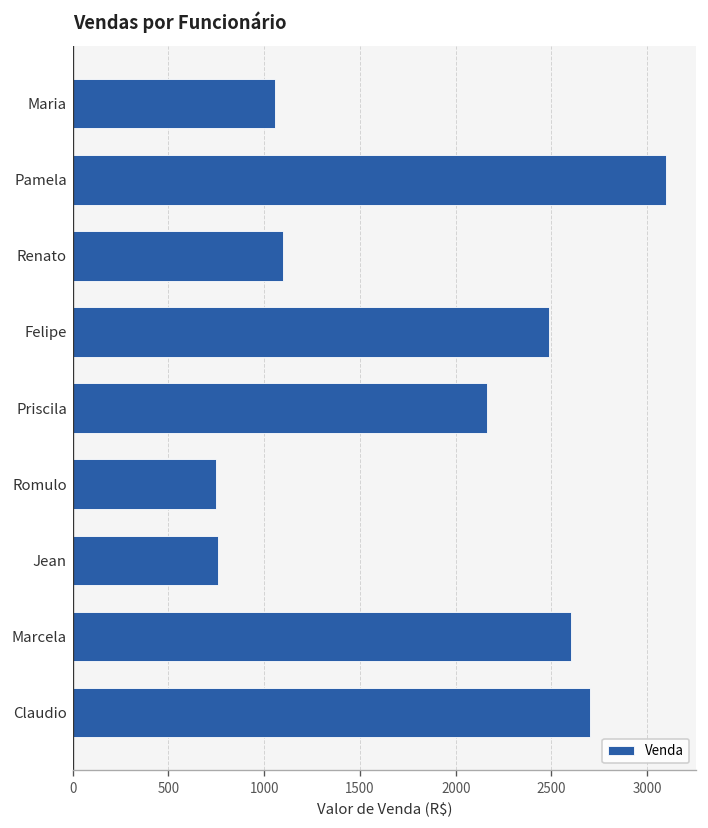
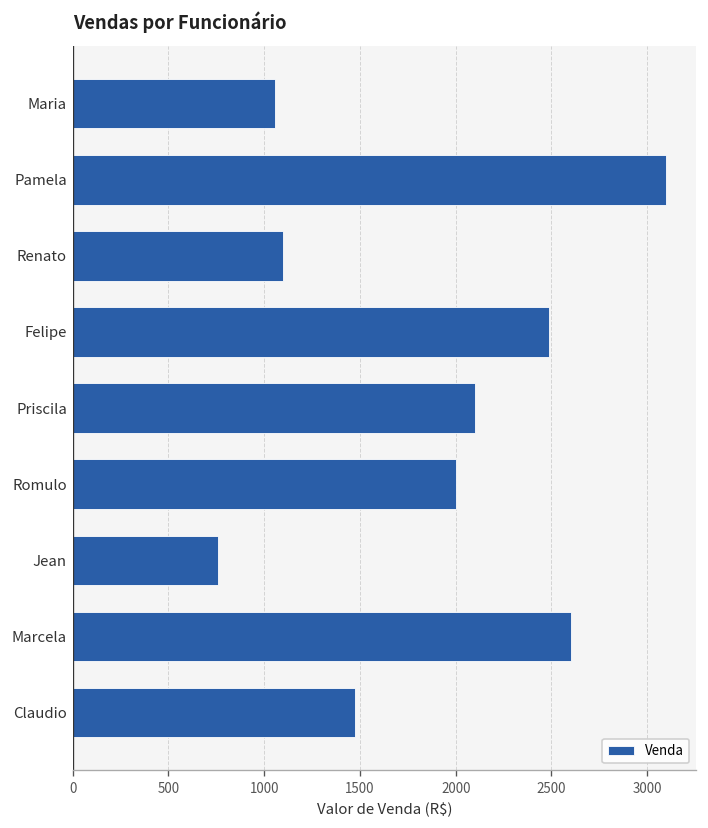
  {
    "Maria": 1060,
    "Pamela": 3100,
    "Renato": 1100,
    "Felipe": 2490,
-   "Priscila": 2170,
-   "Romulo": 750,
+   "Priscila": 2100,
+   "Romulo": 2000,
    "Jean": 760,
    "Marcela": 2600,
-   "Claudio": 2700
+   "Claudio": 1480
  }
